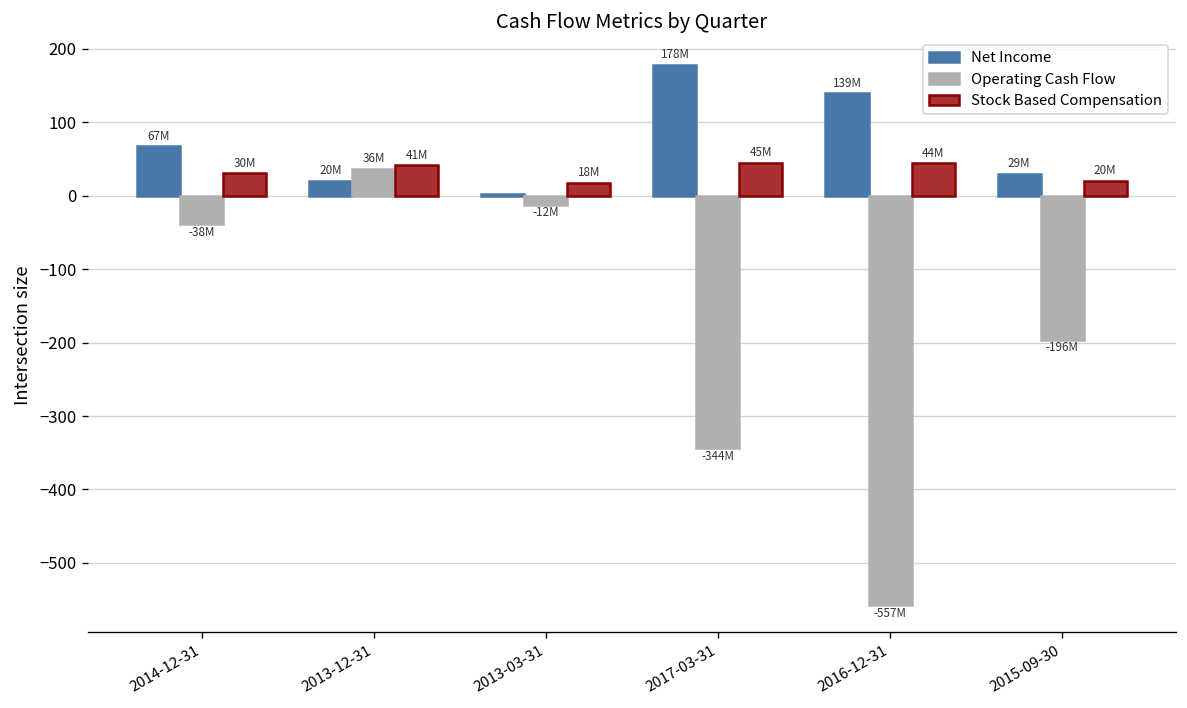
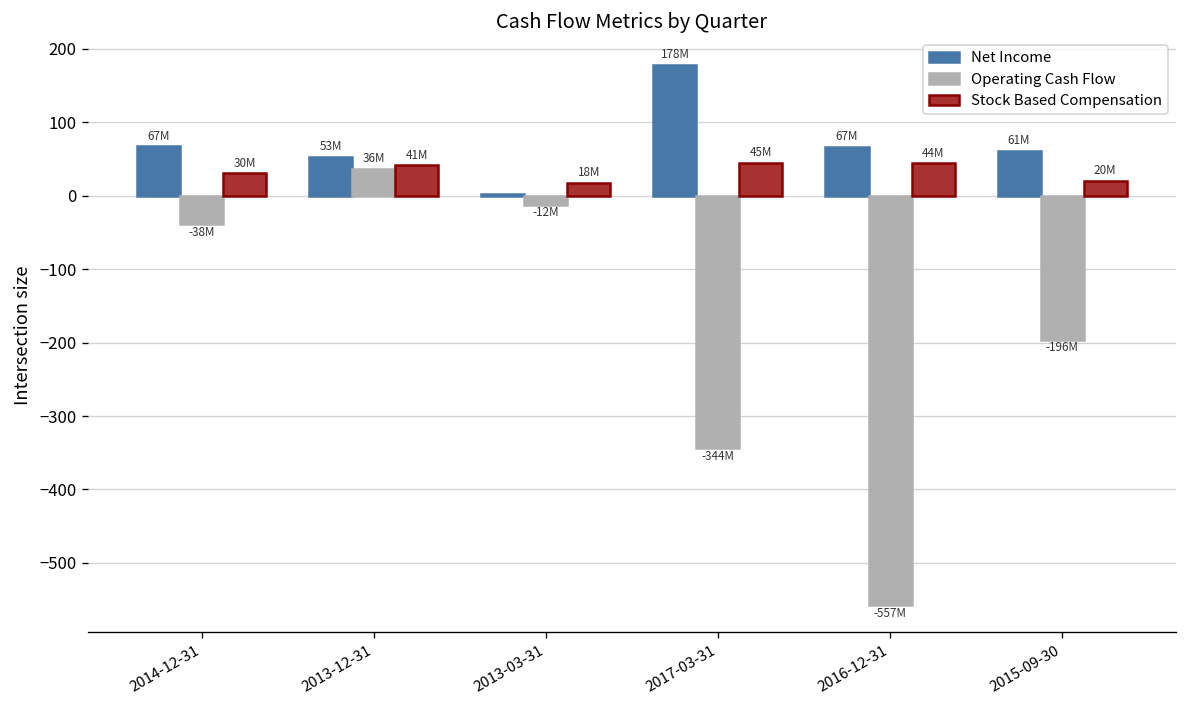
  {
    "Net Income": {
      "2014-12-31": "67M",
-     "2013-12-31": "20M",
+     "2013-12-31": "53M",
      "2017-03-31": "178M",
-     "2016-12-31": "139M",
-     "2015-09-30": "29M"
+     "2016-12-31": "67M",
+     "2015-09-30": "61M"
    },
    "Operating Cash Flow": {
      "2014-12-31": "-38M",
      "2013-12-31": "36M",
      "2013-03-31": "-12M",
      "2017-03-31": "-344M",
      "2016-12-31": "-557M",
      "2015-09-30": "-196M"
    },
    "Stock Based Compensation": {
      "2014-12-31": "30M",
      "2013-12-31": "41M",
      "2013-03-31": "18M",
      "2017-03-31": "45M",
      "2016-12-31": "44M",
      "2015-09-30": "20M"
    }
  }
